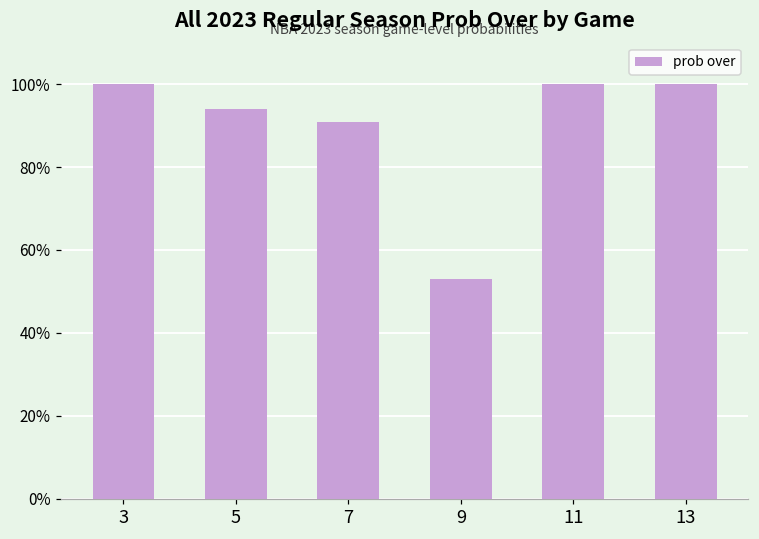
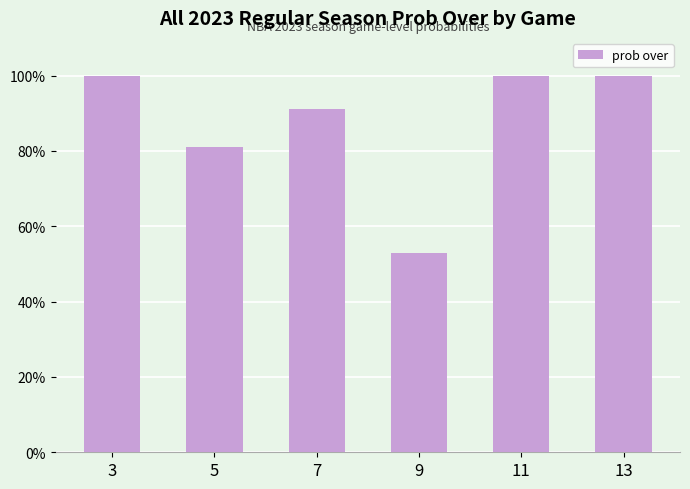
  {
    "3": "100%",
-   "5": "94%",
+   "5": "81%",
    "7": "91%",
    "9": "53%",
    "11": "100%",
    "13": "100%"
  }
